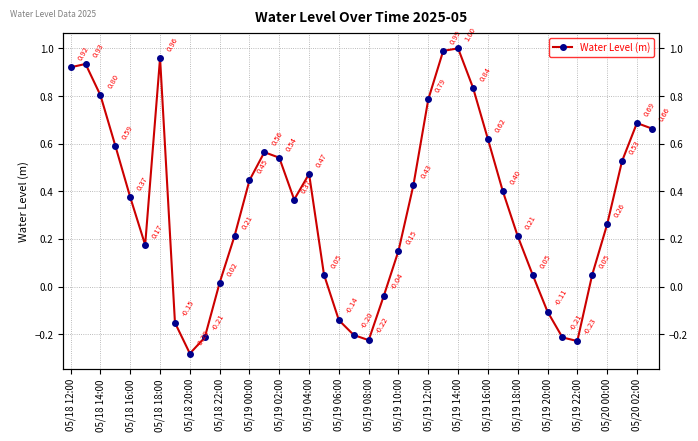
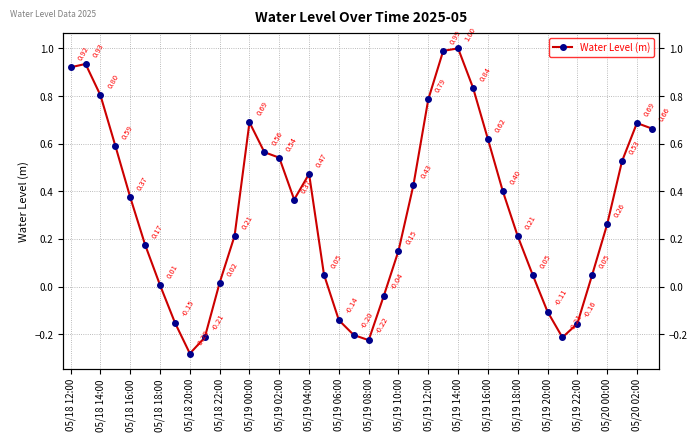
  {
    "05/18 12:00": 0.92,
    "05/18 14:00": 0.80,
    "05/18 16:00": 0.37,
-   "05/18 18:00": 0.96,
+   "05/18 18:00": 0.01,
    "05/18 22:00": 0.02,
-   "05/19 00:00": 0.45,
+   "05/19 00:00": 0.69,
    "05/19 02:00": 0.54,
    "05/19 04:00": 0.47,
    "05/19 06:00": -0.14,
    "05/19 08:00": -0.22,
    "05/19 10:00": 0.15,
    "05/19 12:00": 0.79,
    "05/19 14:00": 1.00,
    "05/19 16:00": 0.62,
    "05/19 18:00": 0.21,
    "05/19 20:00": -0.11,
-   "05/19 22:00": -0.23,
+   "05/19 22:00": -0.16,
    "05/20 00:00": 0.26,
    "05/20 02:00": 0.69
  }
